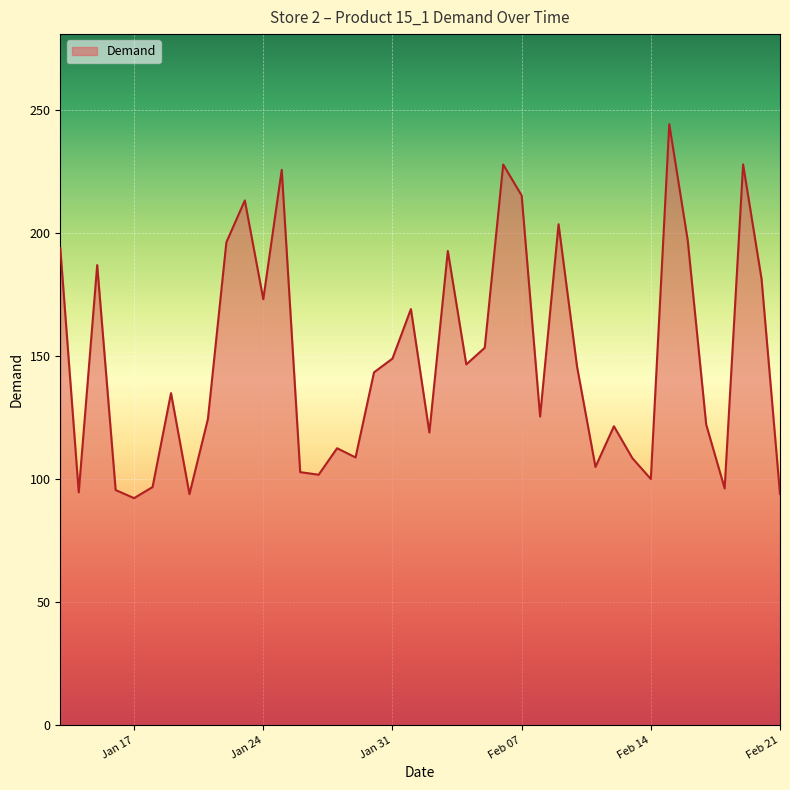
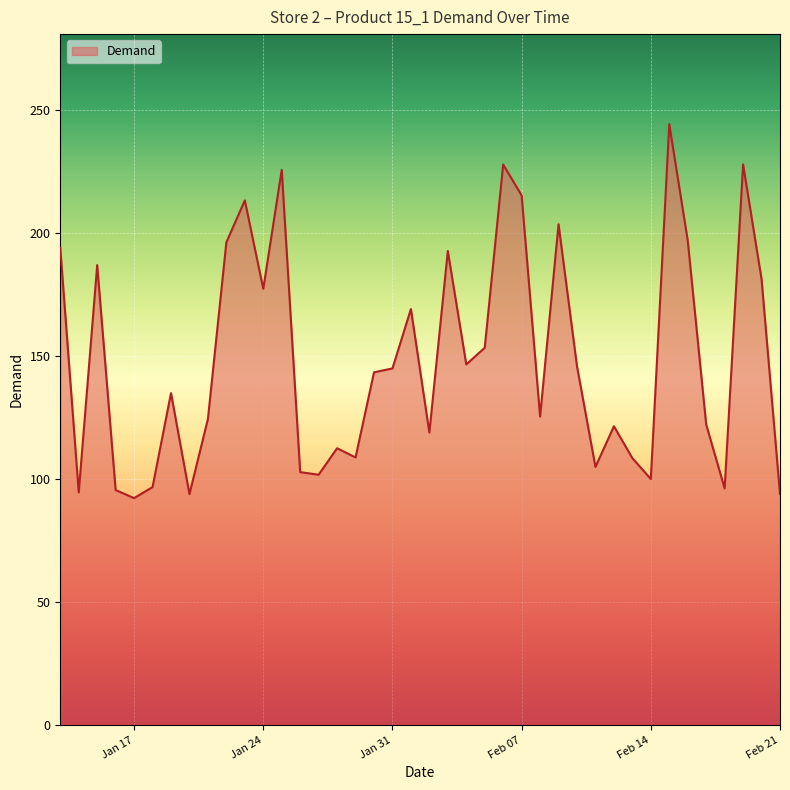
  {
    "Jan 17": 92,
-   "Jan 24": 173,
-   "Jan 31": 149,
+   "Jan 24": 177,
+   "Jan 31": 145,
    "Feb 07": 215,
    "Feb 14": 100,
    "Feb 21": 94
  }
